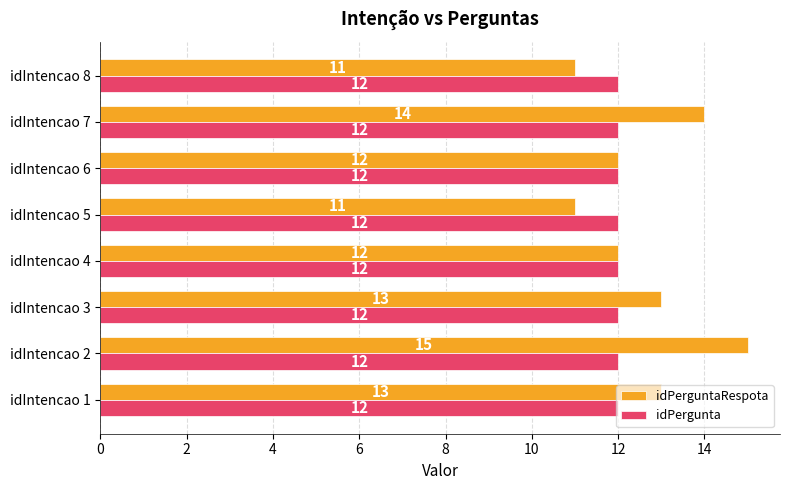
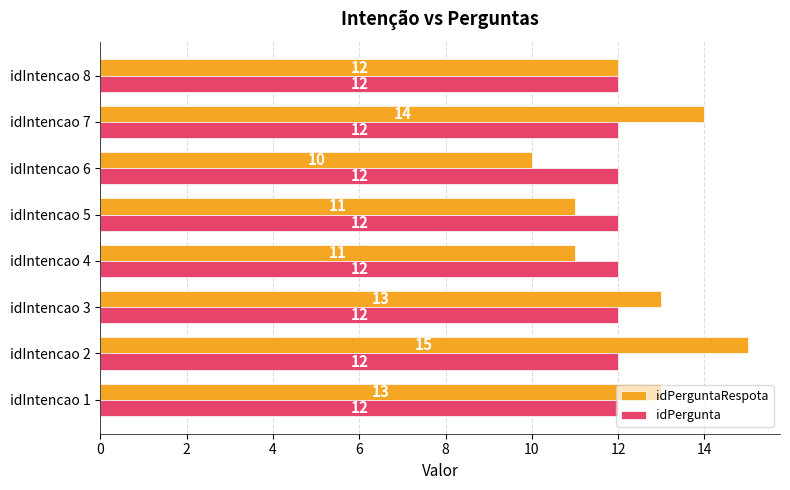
  {
    "idPerguntaRespota": {
-     "idIntencao 8": 11,
+     "idIntencao 8": 12,
      "idIntencao 7": 14,
-     "idIntencao 6": 12,
+     "idIntencao 6": 10,
      "idIntencao 5": 11,
-     "idIntencao 4": 12,
+     "idIntencao 4": 11,
      "idIntencao 3": 13,
      "idIntencao 2": 15
    },
    "idPergunta": {
      "idIntencao 8": 12,
      "idIntencao 7": 12,
      "idIntencao 6": 12,
      "idIntencao 5": 12,
      "idIntencao 4": 12,
      "idIntencao 3": 12,
      "idIntencao 2": 12
    }
  }
